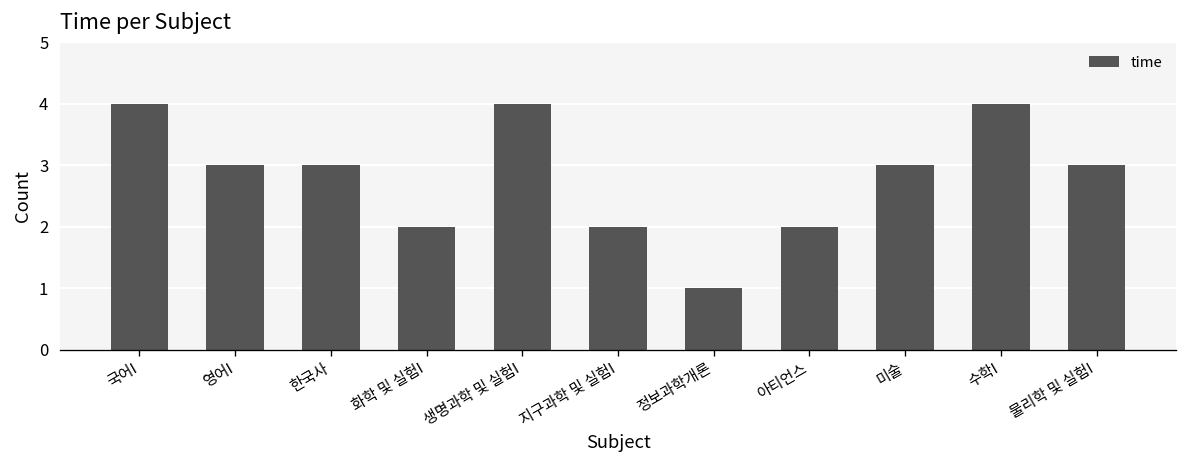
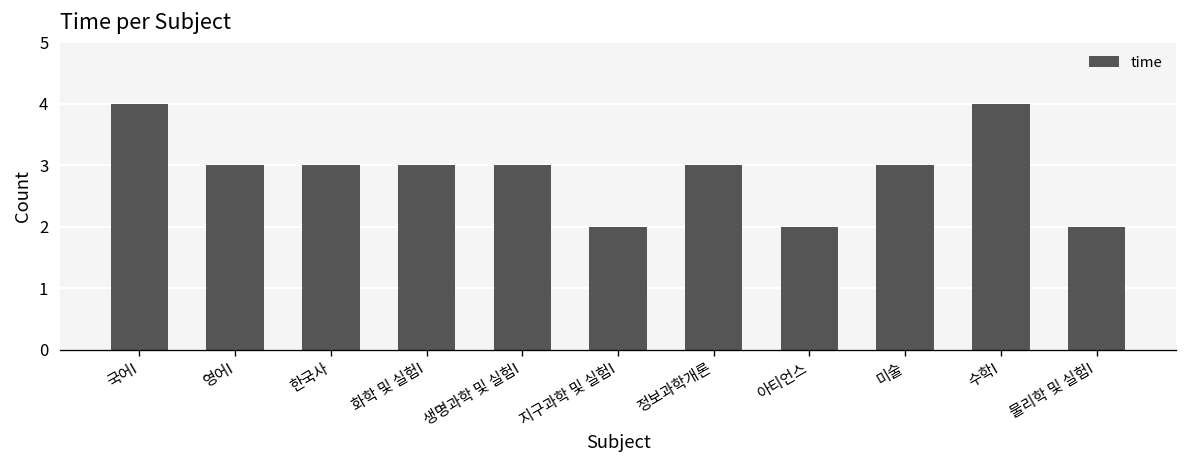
  {
    "국어I": 4,
    "영어I": 3,
    "한국사": 3,
-   "화학 및 실험I": 2,
-   "생명과학 및 실험I": 4,
+   "화학 및 실험I": 3,
+   "생명과학 및 실험I": 3,
    "지구과학 및 실험I": 2,
-   "정보과학개론": 1,
+   "정보과학개론": 3,
    "아티언스": 2,
    "미술": 3,
    "수학I": 4,
-   "물리학 및 실험I": 3
+   "물리학 및 실험I": 2
  }
